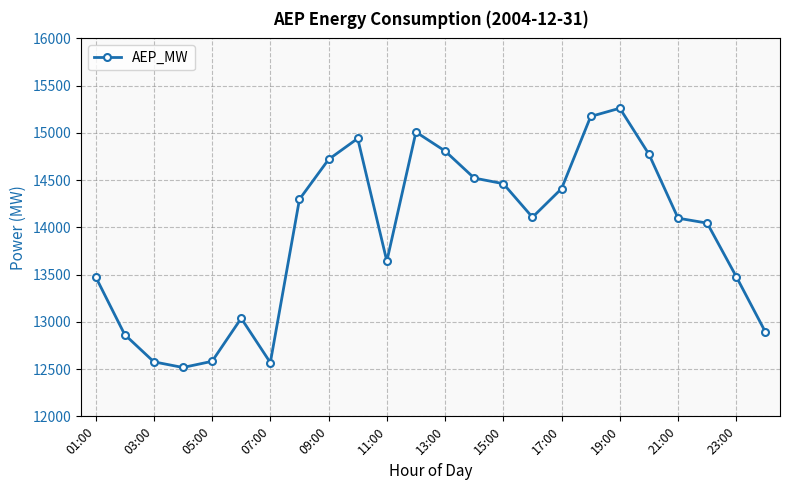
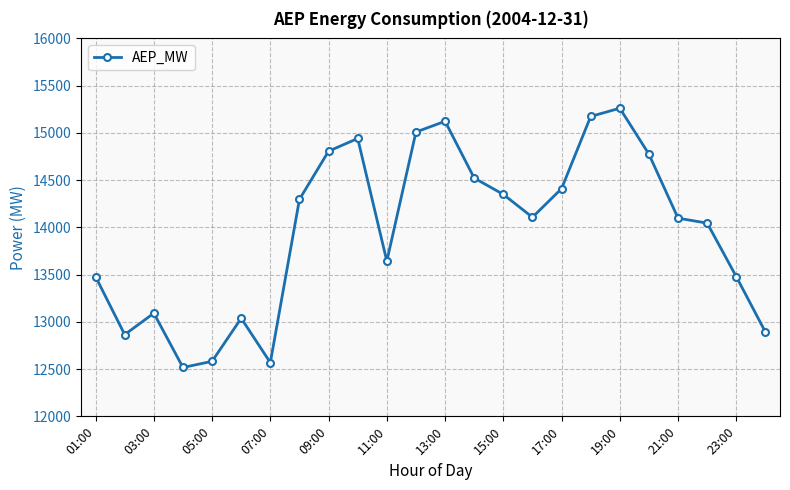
  {
    "01:00": 13500,
-   "03:00": 12600,
+   "03:00": 13100,
    "05:00": 12600,
    "07:00": 12600,
-   "09:00": 14700,
+   "09:00": 14800,
    "11:00": 13600,
-   "13:00": 14800,
-   "15:00": 14500,
+   "13:00": 15100,
+   "15:00": 14300,
    "17:00": 14400,
    "19:00": 15300,
    "21:00": 14100,
    "23:00": 13500
  }
